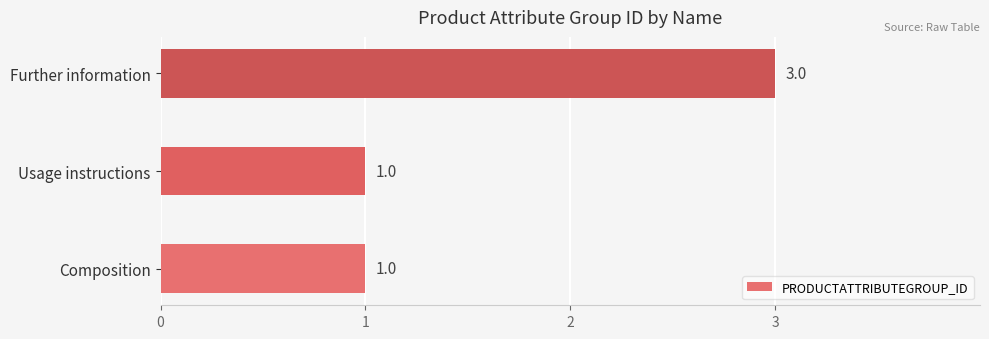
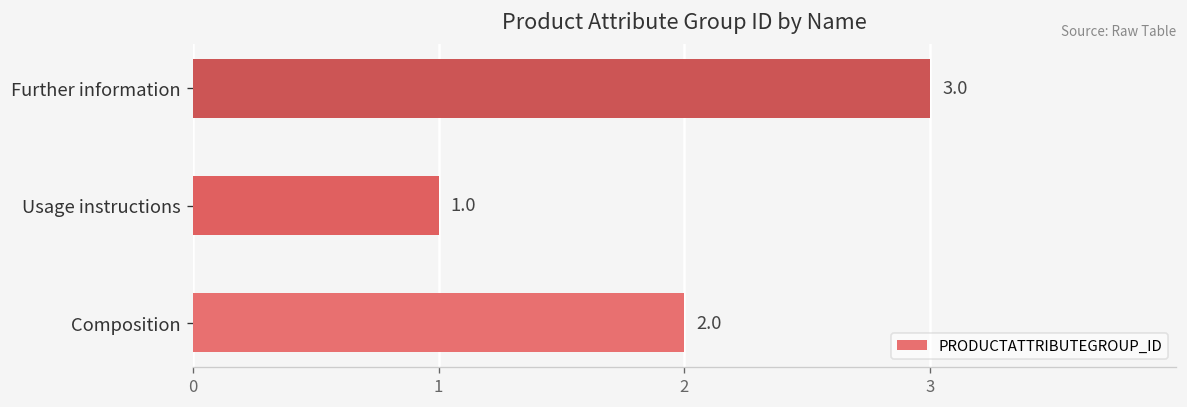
  {
    "Further information": 3.0,
    "Usage instructions": 1.0,
-   "Composition": 1.0
+   "Composition": 2.0
  }
